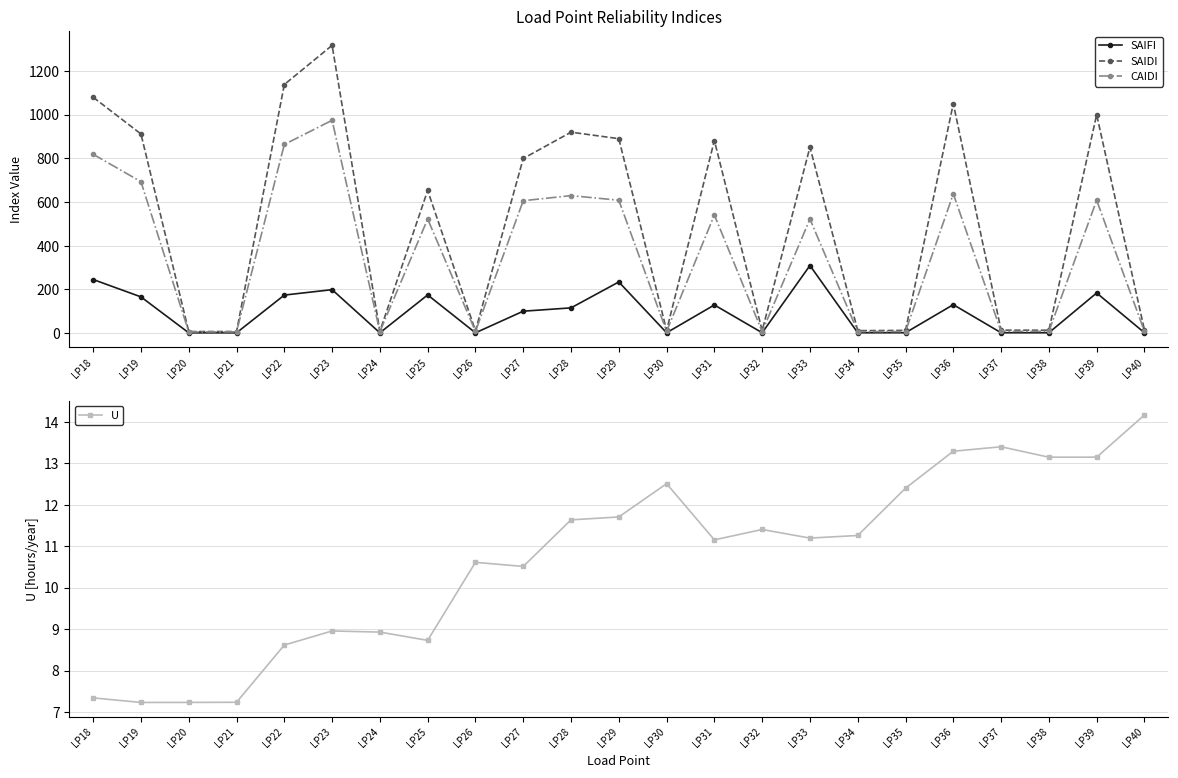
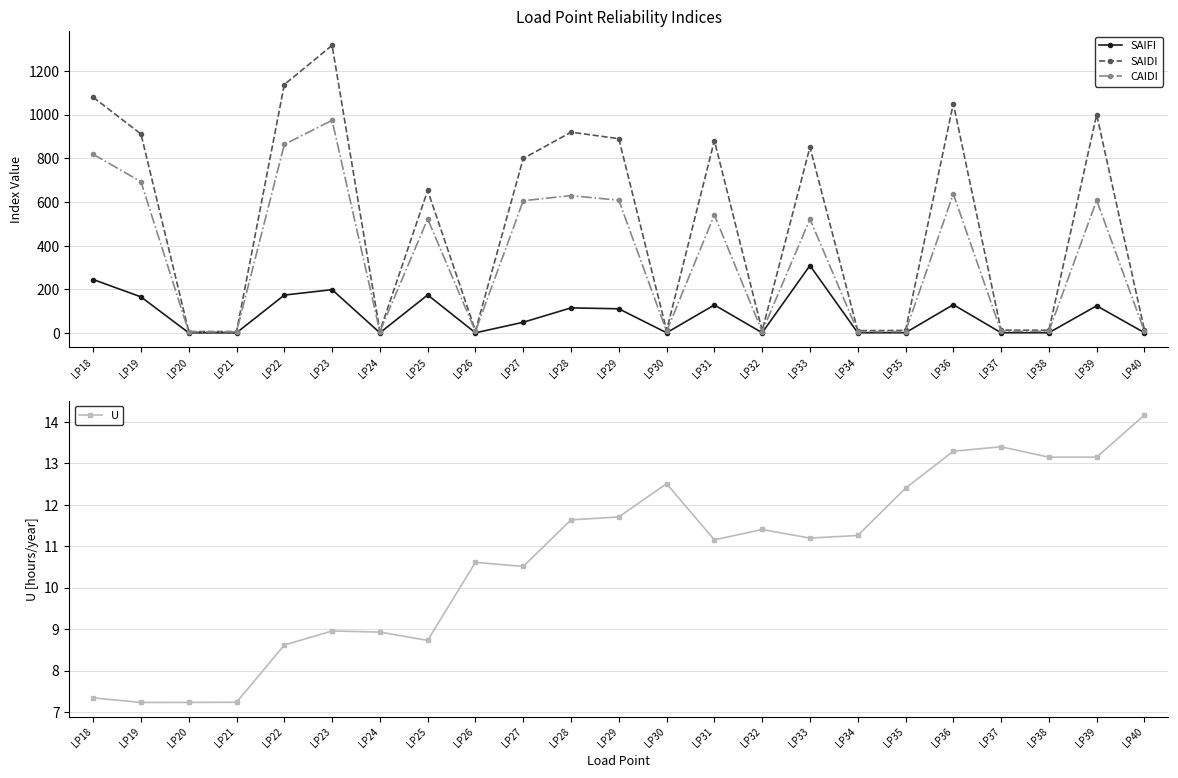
  {
    "Load Point Reliability Indices": {
      "SAIFI": {
        "LP18": 250,
        "LP19": 170,
        "LP22": 170,
        "LP23": 200,
        "LP25": 170,
-       "LP27": 100,
+       "LP27": 50,
        "LP28": 120,
-       "LP29": 230,
+       "LP29": 110,
        "LP31": 130,
        "LP33": 310,
        "LP36": 130,
-       "LP39": 180
+       "LP39": 120
      },
      "SAIDI": {
        "LP18": 1080,
        "LP19": 910,
        "LP22": 1140,
        "LP23": 1320,
        "LP25": 650,
        "LP27": 800,
        "LP28": 920,
        "LP29": 890,
        "LP31": 880,
        "LP33": 850,
        "LP36": 1050,
        "LP39": 1000
      },
      "CAIDI": {
        "LP18": 820,
        "LP19": 690,
        "LP22": 860,
        "LP23": 970,
        "LP25": 520,
        "LP27": 610,
        "LP28": 630,
        "LP29": 610,
        "LP31": 540,
        "LP33": 520,
        "LP36": 640,
        "LP39": 610
      }
    }
  }
